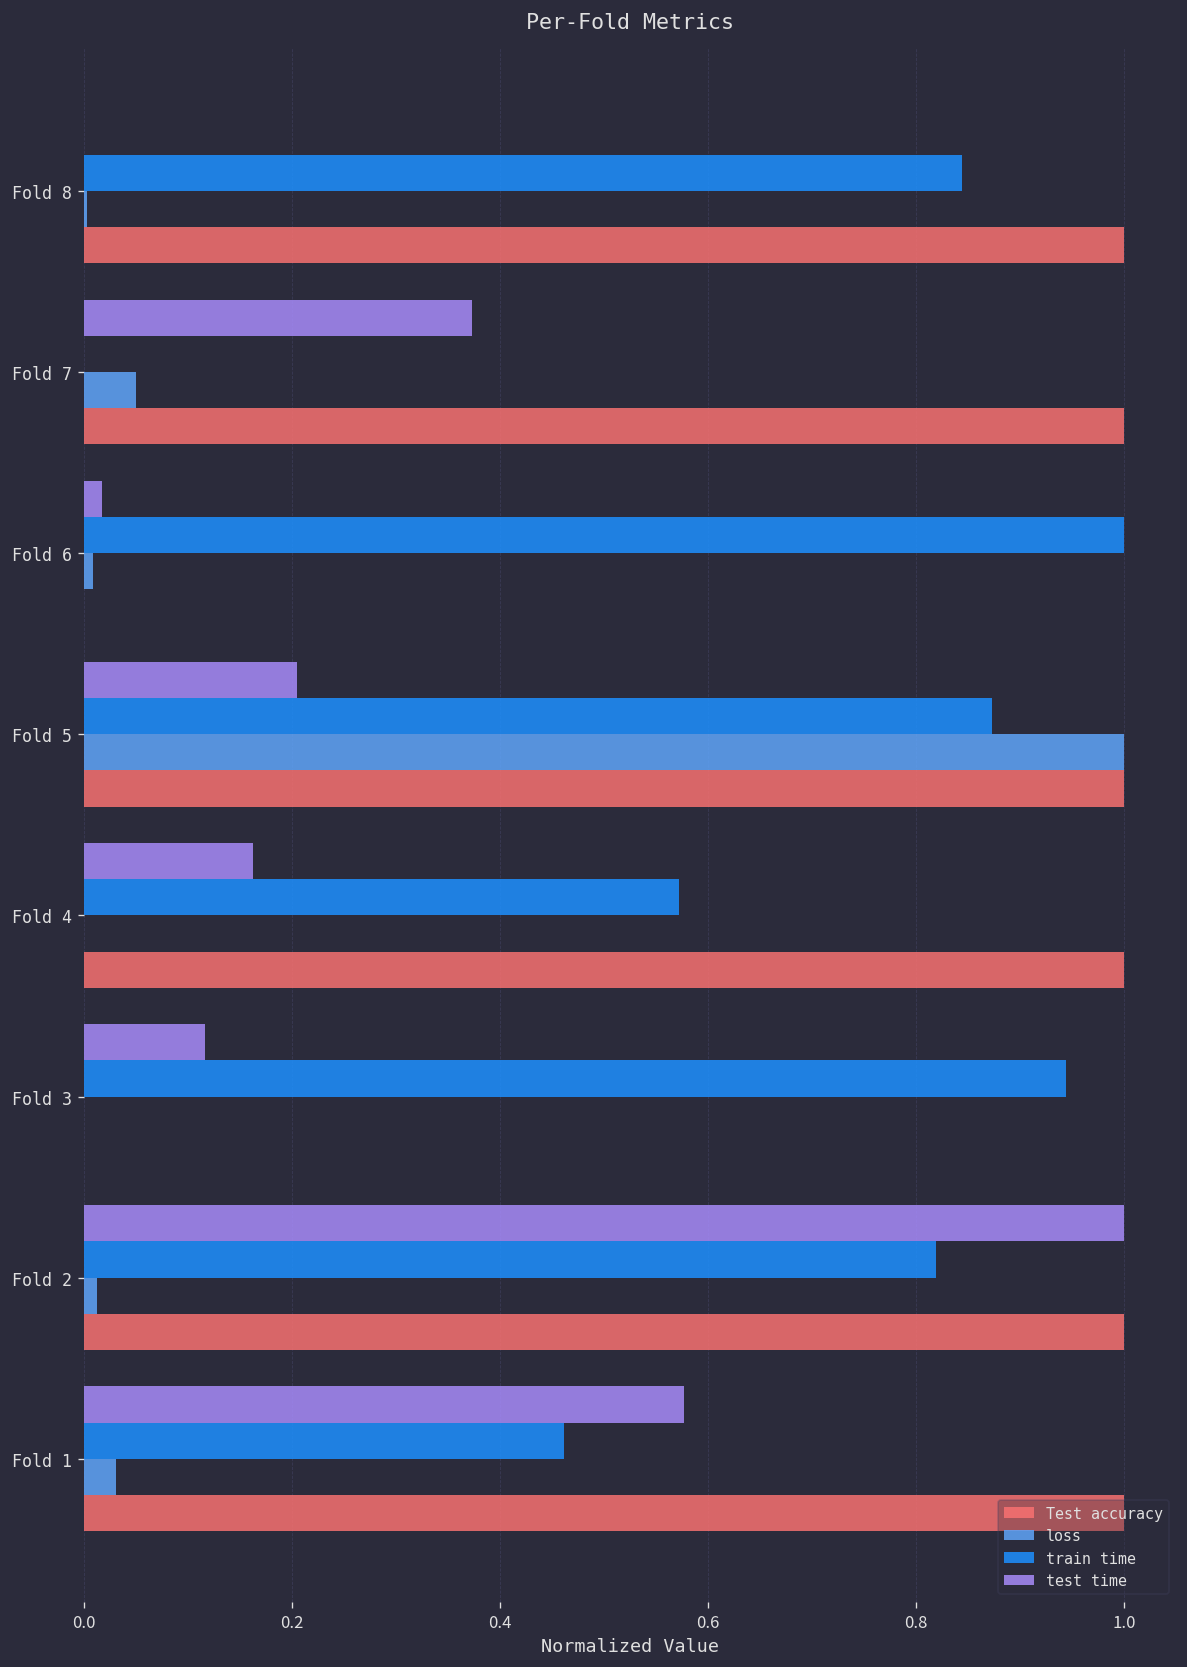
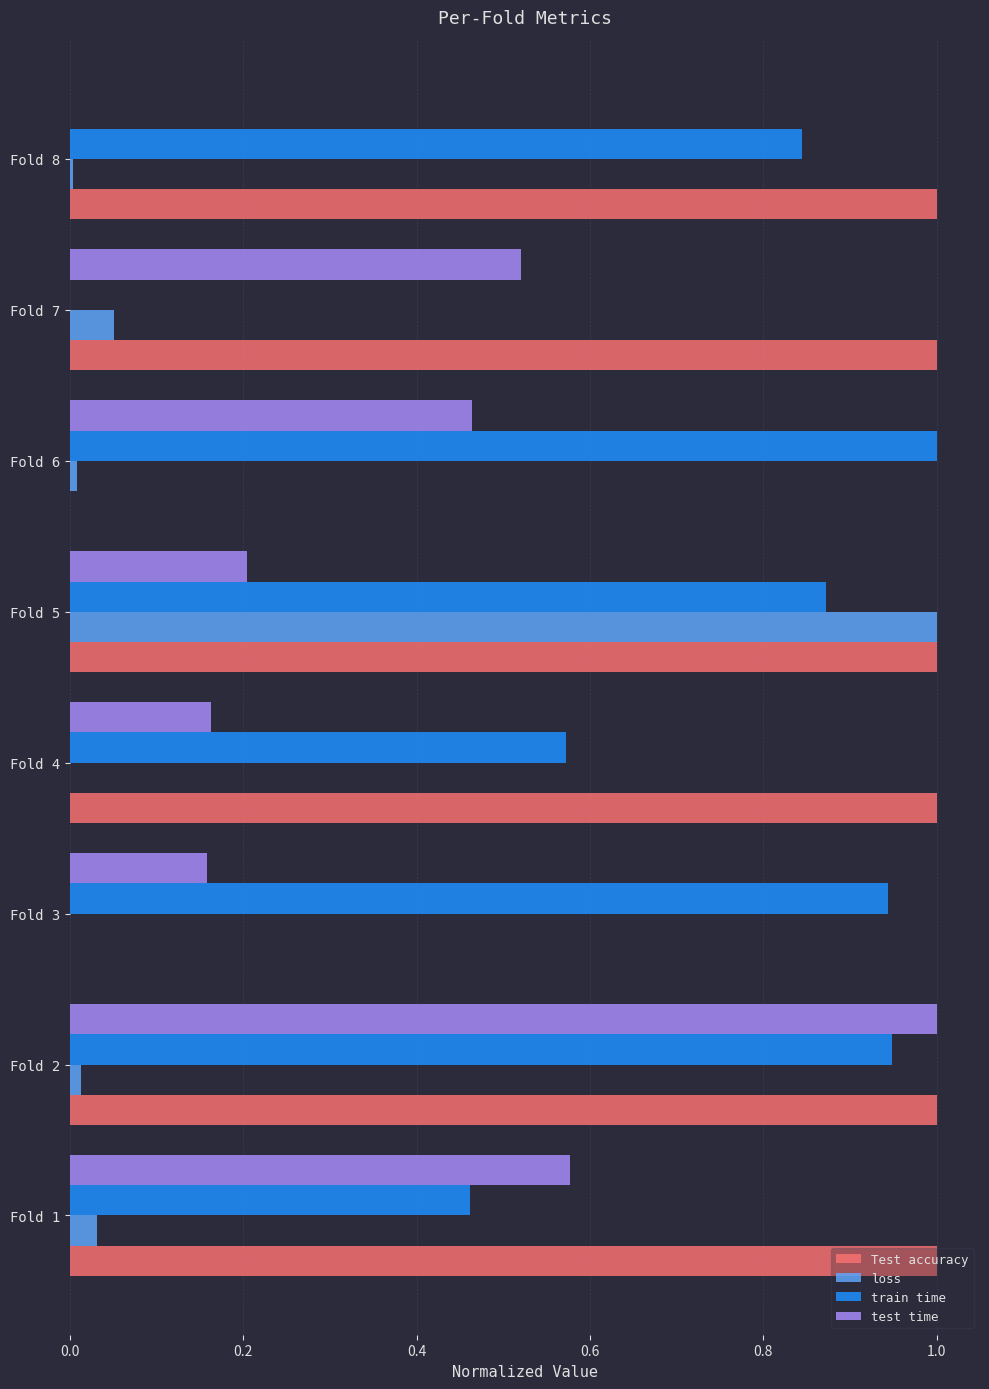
  {
    "Test accuracy": {
      "Fold 8": 1.00,
      "Fold 7": 1.00,
      "Fold 6": 0.00,
      "Fold 5": 1.00,
      "Fold 4": 1.00,
      "Fold 3": 0.00,
      "Fold 2": 1.00
    },
    "loss": {
      "Fold 8": 0.00,
      "Fold 7": 0.05,
      "Fold 6": 0.01,
      "Fold 5": 1.00,
      "Fold 4": 0.00,
      "Fold 2": 0.01,
      "Fold 1": 0.03
    },
    "train time": {
      "Fold 8": 0.84,
      "Fold 7": 0.00,
      "Fold 6": 1.00,
      "Fold 5": 0.87,
      "Fold 4": 0.57,
      "Fold 3": 0.94,
-     "Fold 2": 0.82,
+     "Fold 2": 0.95,
      "Fold 1": 0.46
    },
    "test time": {
      "Fold 8": 0.00,
-     "Fold 7": 0.37,
-     "Fold 6": 0.02,
+     "Fold 7": 0.52,
+     "Fold 6": 0.46,
      "Fold 5": 0.20,
      "Fold 4": 0.16,
-     "Fold 3": 0.12,
+     "Fold 3": 0.16,
      "Fold 2": 1.00,
      "Fold 1": 0.58
    }
  }
